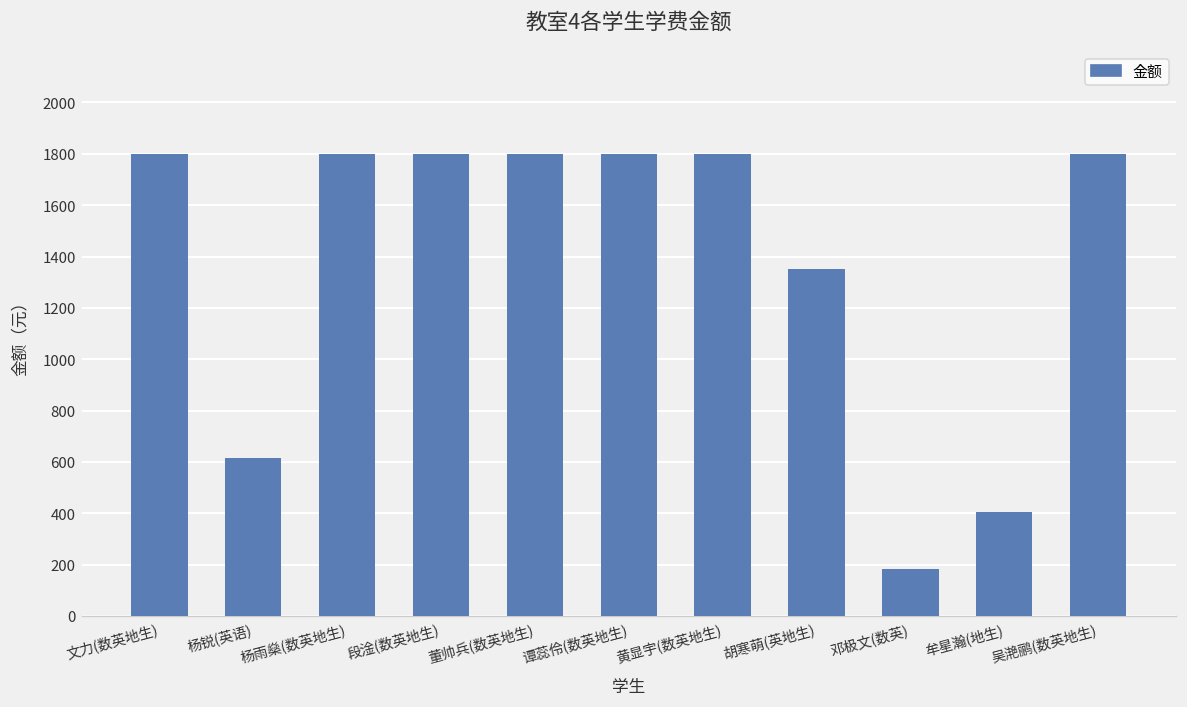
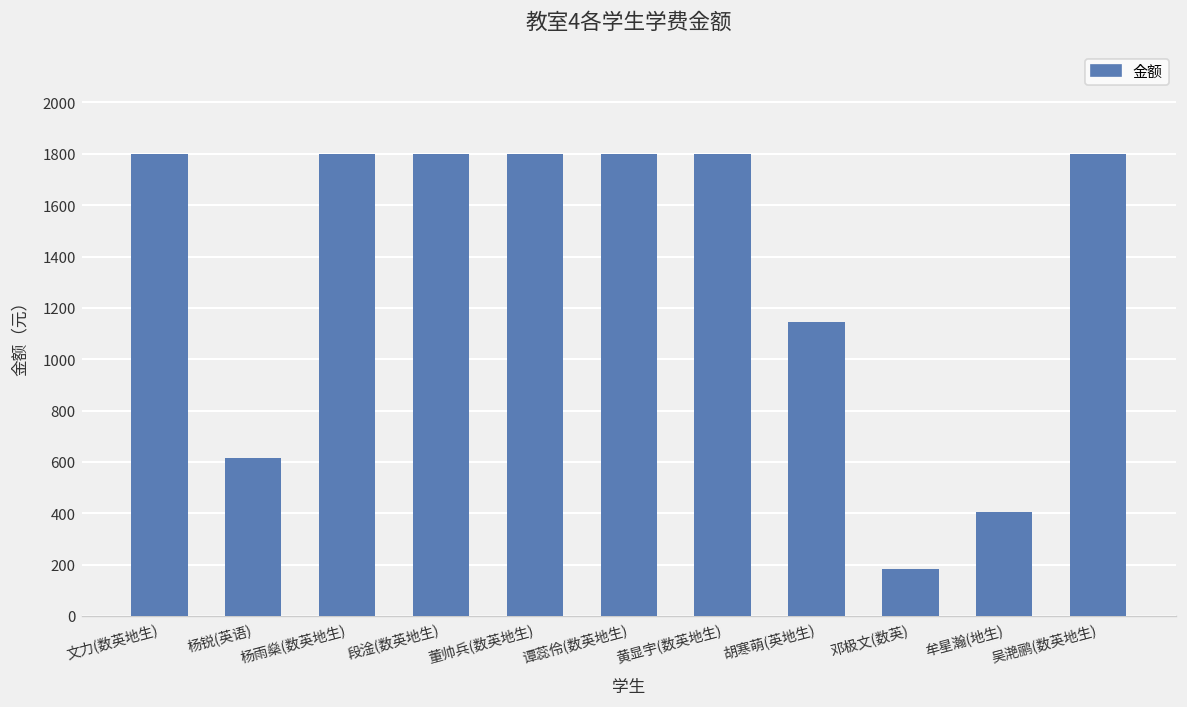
  {
    "文力(数英地生)": 1800,
    "杨锐(英语)": 620,
    "杨雨燊(数英地生)": 1800,
    "段淦(数英地生)": 1800,
    "董帅兵(数英地生)": 1800,
    "谭蕊伶(数英地生)": 1800,
    "黄显宇(数英地生)": 1800,
-   "胡寒萌(英地生)": 1350,
+   "胡寒萌(英地生)": 1150,
    "邓极文(数英)": 180,
    "牟星瀚(地生)": 400,
    "吴滟鹂(数英地生)": 1800
  }
